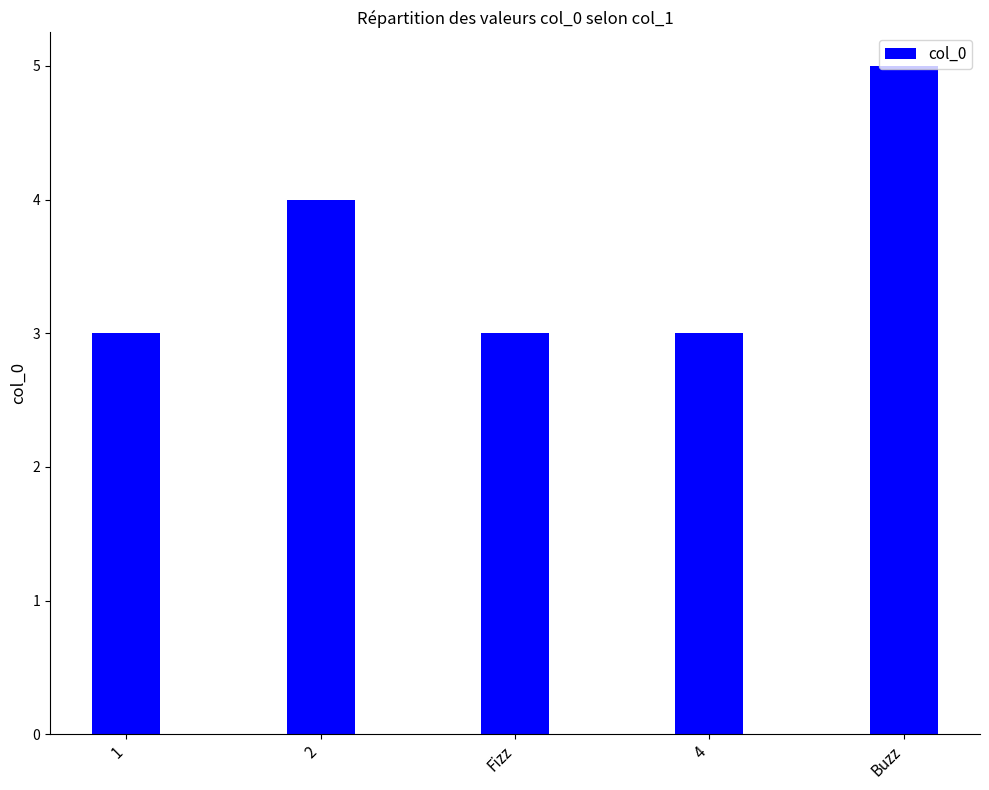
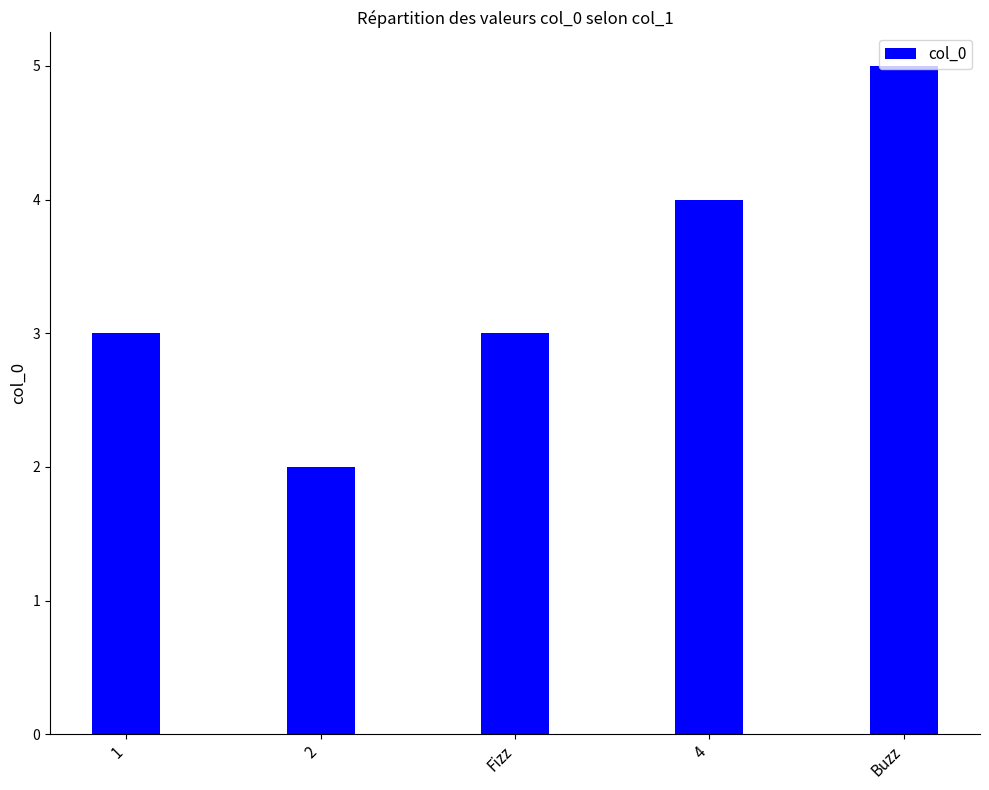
  {
    "1": 3,
-   "2": 4,
+   "2": 2,
    "Fizz": 3,
-   "4": 3
+   "4": 4
  }
